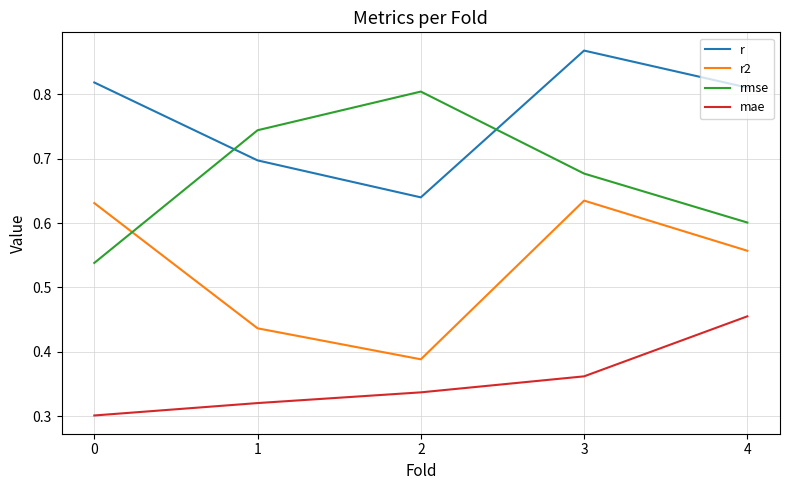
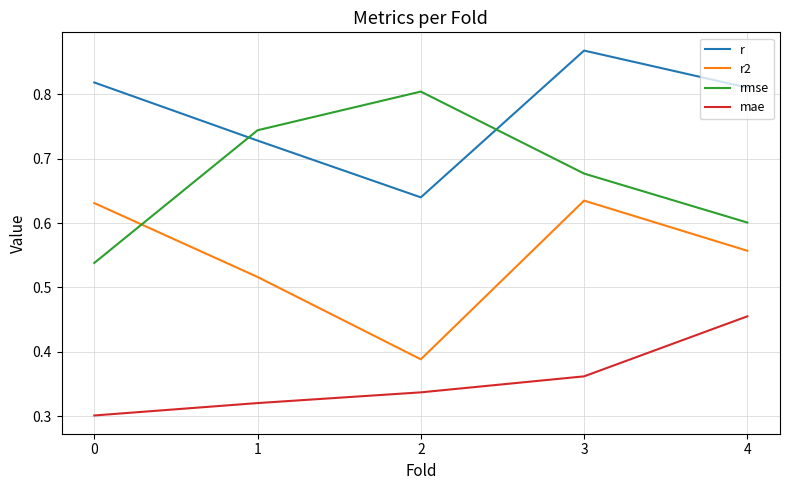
  {
    "r": {
      "0": 0.82,
-     "1": 0.70,
+     "1": 0.73,
      "2": 0.64,
      "3": 0.87
    },
    "r2": {
      "0": 0.63,
-     "1": 0.44,
+     "1": 0.52,
      "2": 0.39,
      "3": 0.64,
      "4": 0.56
    },
    "rmse": {
      "0": 0.54,
      "1": 0.74,
      "2": 0.80,
      "3": 0.68,
      "4": 0.60
    },
    "mae": {
      "0": 0.30,
      "1": 0.32,
      "2": 0.34,
      "3": 0.36,
      "4": 0.46
    }
  }
